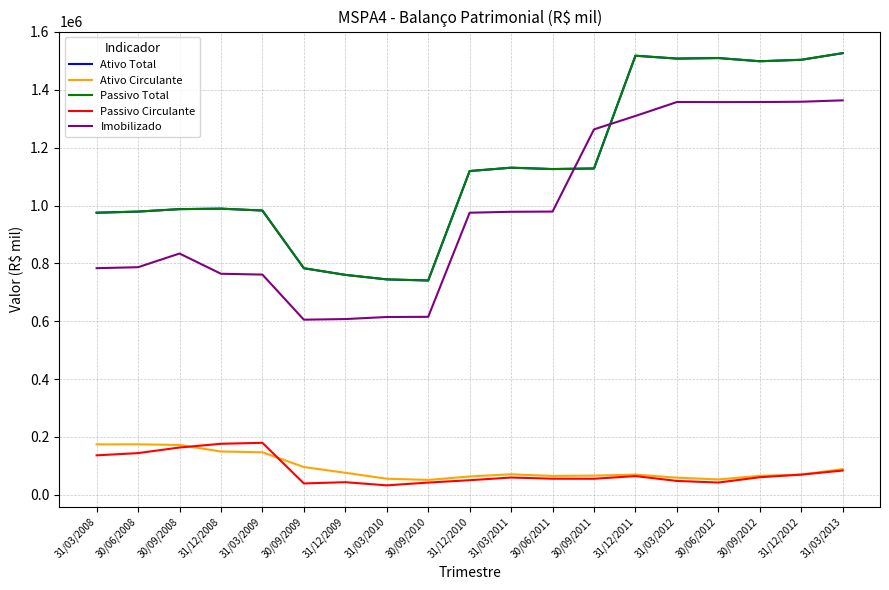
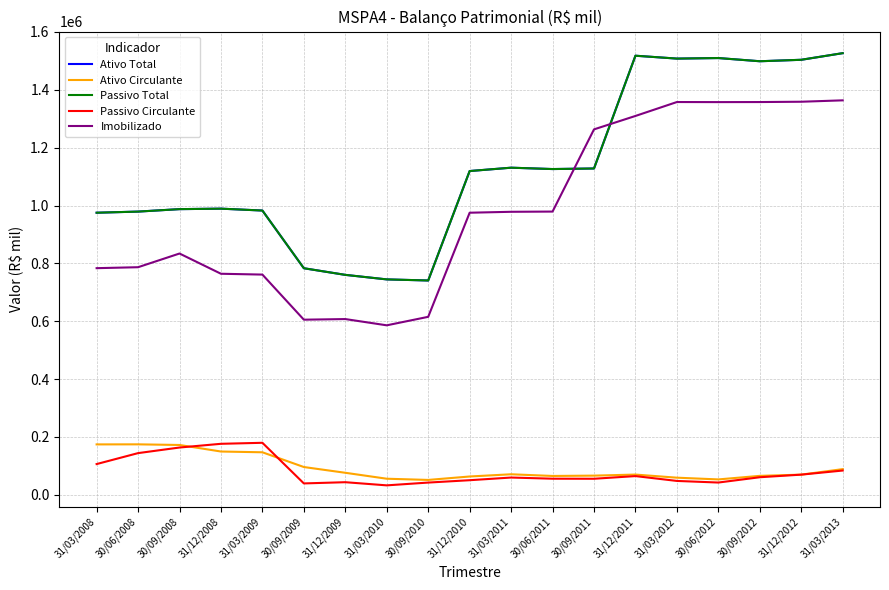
  {
    "Passivo Total": {
      "31/03/2008": 980000,
      "30/06/2008": 980000,
      "30/09/2008": 990000,
      "31/12/2008": 990000,
      "31/03/2009": 980000,
      "30/09/2009": 780000,
      "31/12/2009": 760000,
      "31/03/2010": 740000,
      "30/09/2010": 740000,
      "31/12/2010": 1120000,
      "31/03/2011": 1130000,
      "30/06/2011": 1130000,
      "30/09/2011": 1130000,
      "31/12/2011": 1520000,
      "31/03/2012": 1510000,
      "30/06/2012": 1510000,
      "30/09/2012": 1500000,
      "31/12/2012": 1500000,
      "31/03/2013": 1530000
    },
    "Ativo Circulante": {
      "31/03/2008": 170000,
      "30/06/2008": 170000,
      "31/12/2008": 150000,
      "31/03/2009": 150000,
      "30/09/2009": 100000,
      "31/12/2009": 80000,
      "31/03/2010": 60000,
      "30/09/2010": 50000,
      "31/12/2010": 60000,
      "31/03/2011": 70000,
      "30/06/2011": 70000,
      "30/09/2011": 70000,
      "31/03/2012": 60000,
      "30/06/2012": 50000
    },
    "Passivo Circulante": {
-     "31/03/2008": 140000,
+     "31/03/2008": 110000,
      "30/06/2008": 140000,
      "31/12/2008": 180000,
      "31/03/2009": 180000,
      "30/09/2009": 40000,
      "31/12/2009": 40000,
      "31/03/2010": 30000,
      "30/09/2010": 40000,
      "31/12/2010": 50000,
      "31/03/2011": 60000,
      "30/06/2011": 60000,
      "30/09/2011": 60000,
      "31/03/2012": 50000,
      "30/06/2012": 40000
    },
    "Imobilizado": {
      "31/03/2008": 780000,
      "30/06/2008": 790000,
      "30/09/2008": 830000,
      "31/12/2008": 760000,
      "31/03/2009": 760000,
      "30/09/2009": 610000,
      "31/12/2009": 610000,
-     "31/03/2010": 610000,
+     "31/03/2010": 590000,
      "30/09/2010": 620000,
      "31/12/2010": 980000,
      "31/03/2011": 980000,
      "30/06/2011": 980000,
      "30/09/2011": 1260000,
      "31/12/2011": 1310000,
      "31/03/2012": 1360000,
      "30/06/2012": 1360000,
      "30/09/2012": 1360000,
      "31/12/2012": 1360000,
      "31/03/2013": 1360000
    }
  }
